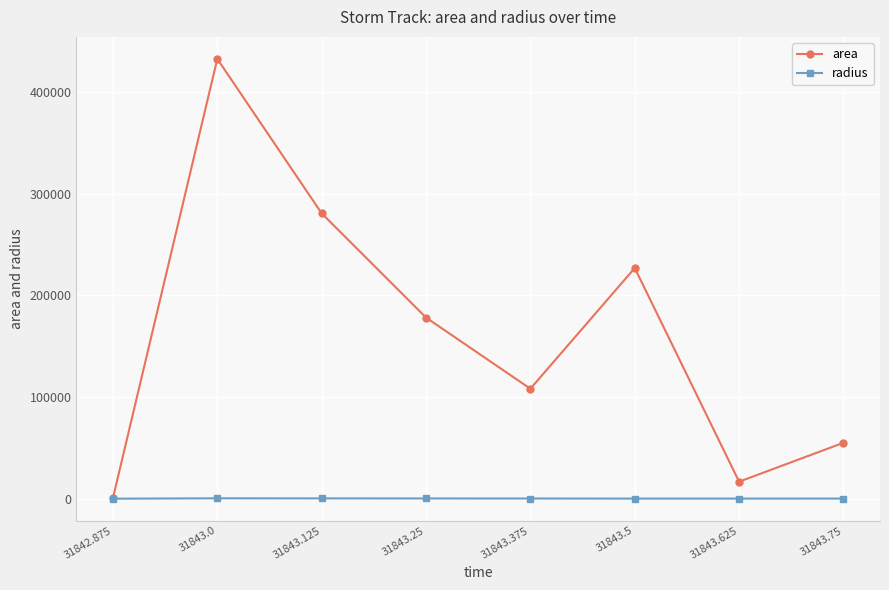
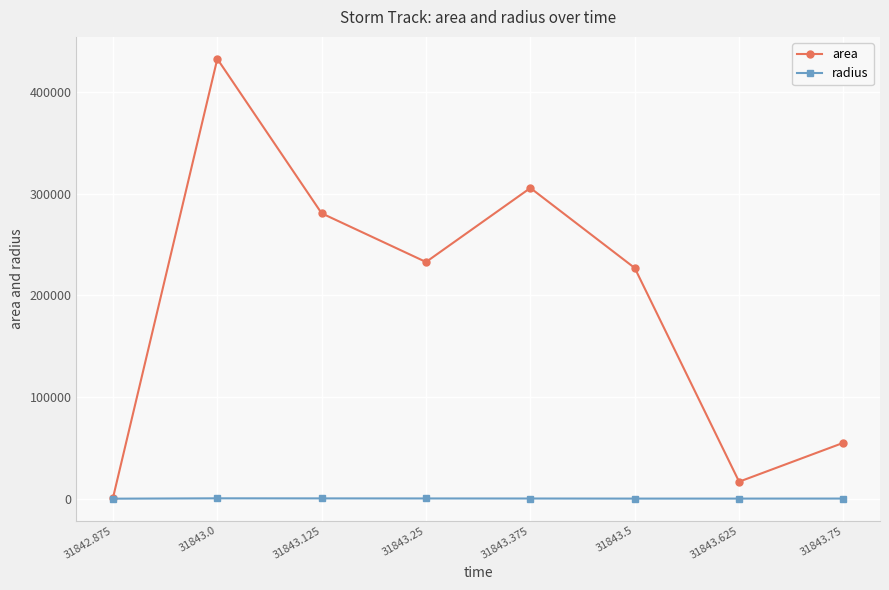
  {
    "area": {
      "31843.0": 433000,
      "31843.125": 281000,
-     "31843.25": 178000,
-     "31843.375": 108000,
+     "31843.25": 233000,
+     "31843.375": 306000,
      "31843.5": 227000,
      "31843.625": 17000,
      "31843.75": 55000
    },
    "radius": {
      "31843.0": 0,
      "31843.125": 0,
      "31843.25": 0,
      "31843.375": 0,
      "31843.5": 0,
      "31843.625": 0,
      "31843.75": 0
    }
  }
